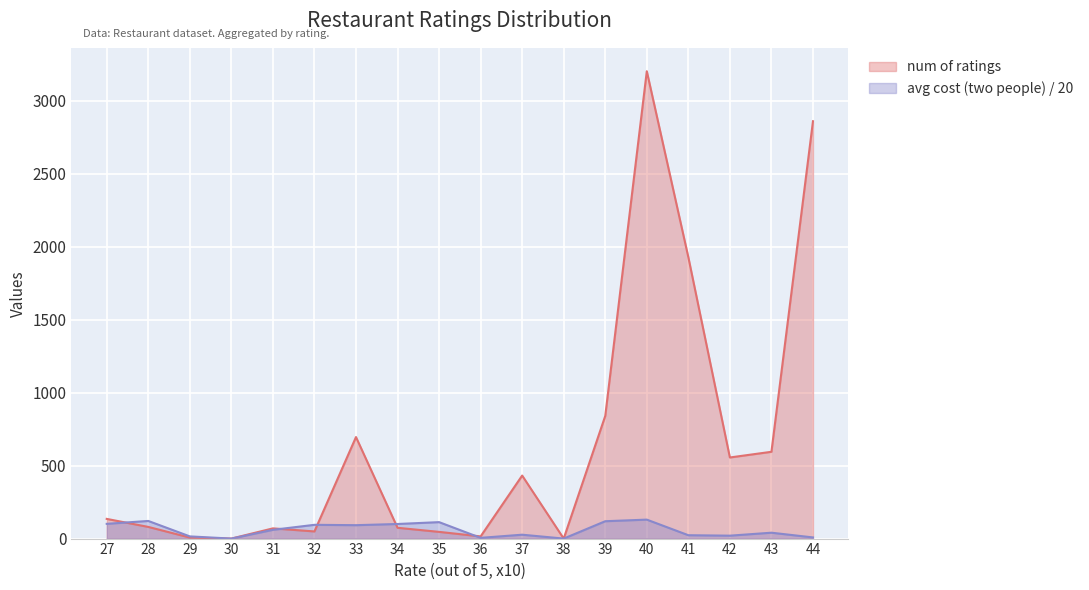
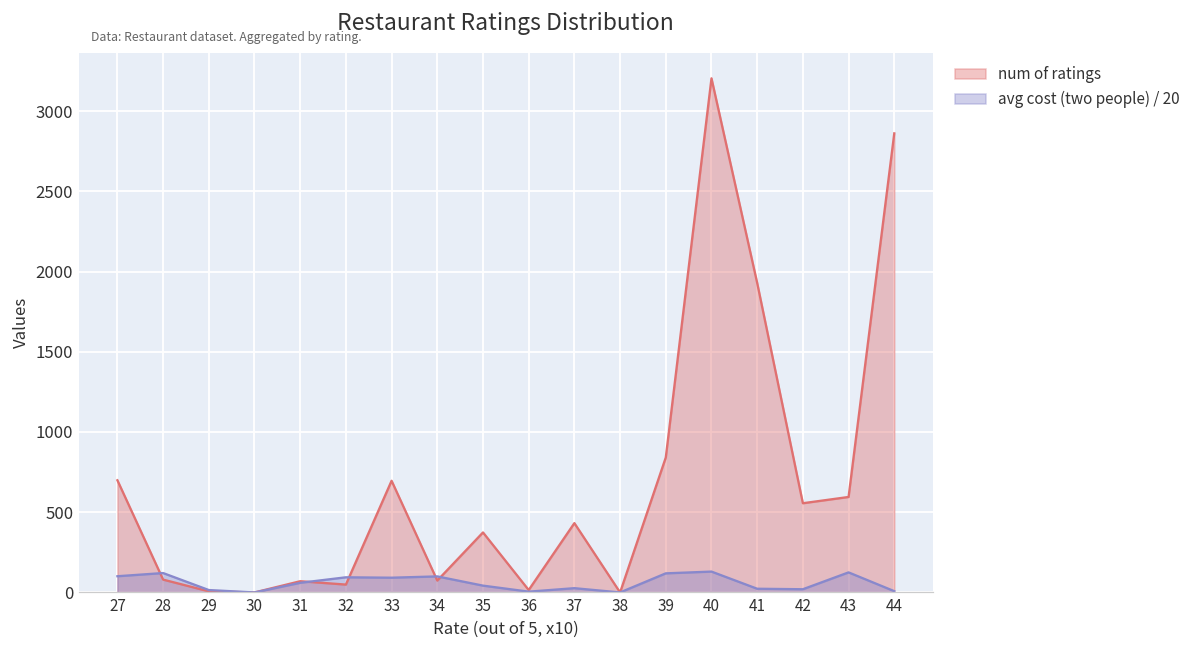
  {
    "num of ratings": {
-     "27": 140,
+     "27": 700,
      "28": 80,
      "32": 50,
      "33": 700,
      "34": 70,
-     "35": 50,
+     "35": 370,
      "37": 430,
      "39": 840,
      "40": 3200,
      "41": 1930,
      "42": 560,
      "43": 600,
      "44": 2860
    },
    "avg cost (two people) / 20": {
      "27": 100,
      "28": 120,
      "32": 90,
      "33": 90,
      "34": 100,
-     "35": 110,
+     "35": 40,
      "37": 30,
      "39": 120,
      "40": 130,
      "41": 20,
      "42": 20,
-     "43": 40,
+     "43": 130,
      "44": 10
    }
  }
